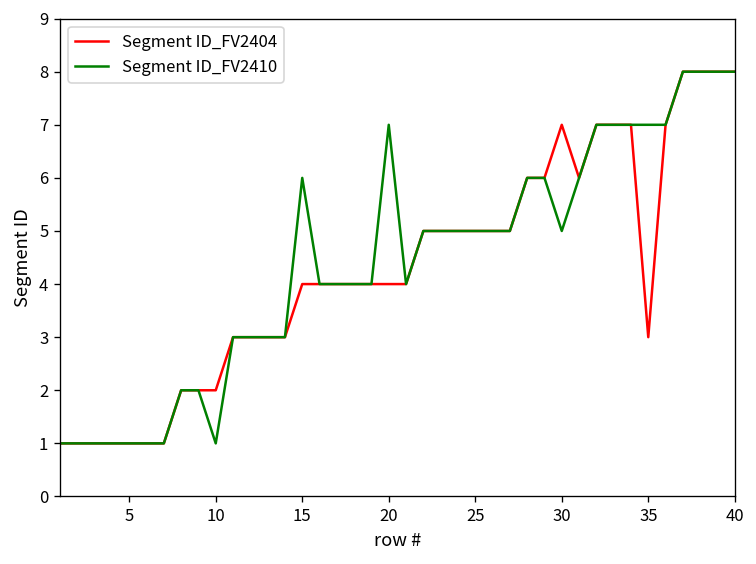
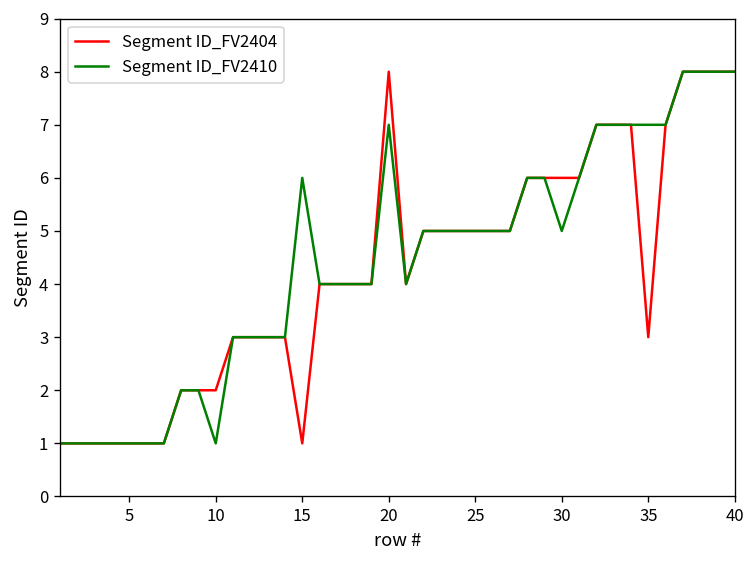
  {
    "Segment ID_FV2404": {
      "10": 2,
-     "15": 4,
-     "20": 4,
-     "30": 7,
+     "15": 1,
+     "20": 8,
+     "30": 6,
      "35": 3
    },
    "Segment ID_FV2410": {
      "10": 1,
      "15": 6,
      "20": 7,
      "30": 5,
      "35": 7
    }
  }
